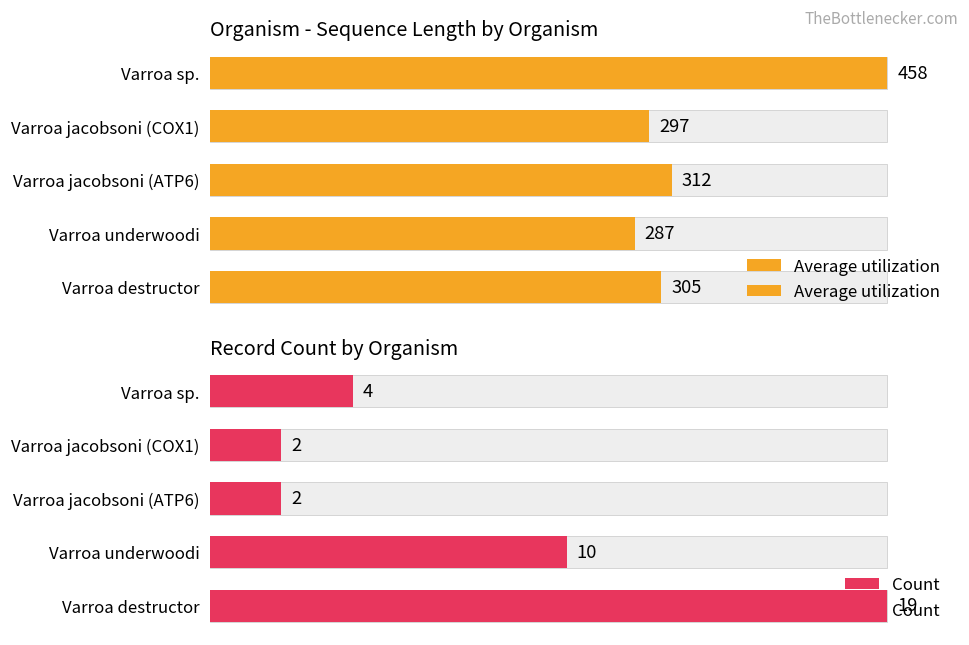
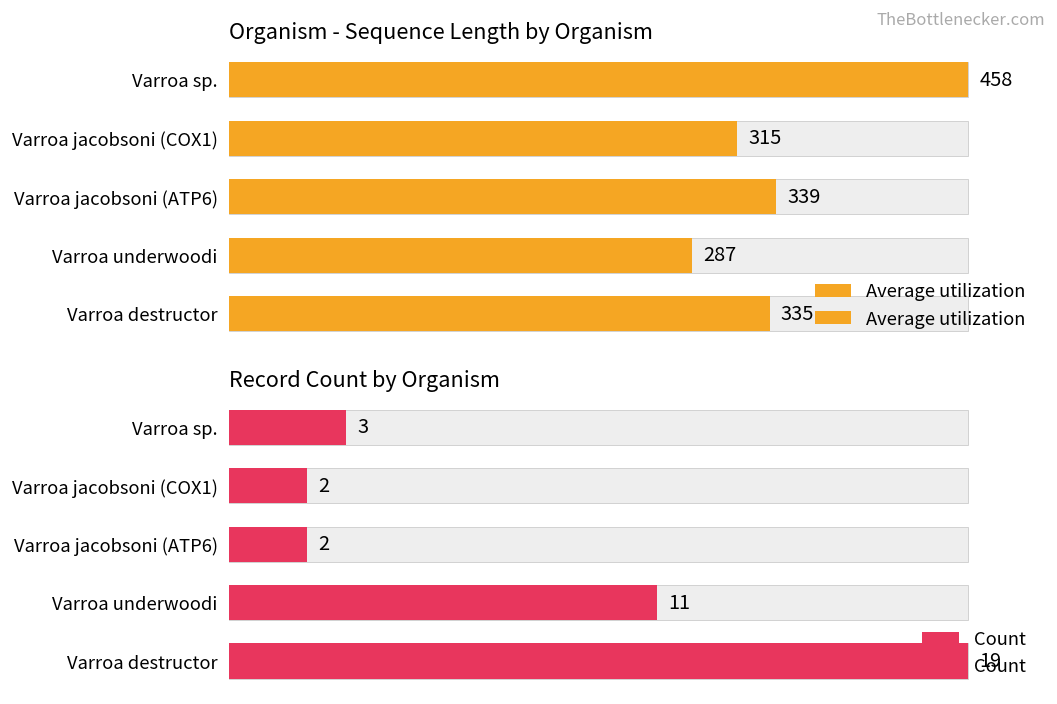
  {
    "Organism - Sequence Length by Organism": {
      "Average utilization": {
-       "Varroa jacobsoni (COX1)": 297,
-       "Varroa jacobsoni (ATP6)": 312,
-       "Varroa destructor": 305
+       "Varroa jacobsoni (COX1)": 315,
+       "Varroa jacobsoni (ATP6)": 339,
+       "Varroa destructor": 335
      }
    },
    "Record Count by Organism": {
      "Count": {
-       "Varroa sp.": 4,
-       "Varroa underwoodi": 10
+       "Varroa sp.": 3,
+       "Varroa underwoodi": 11
      }
    }
  }
